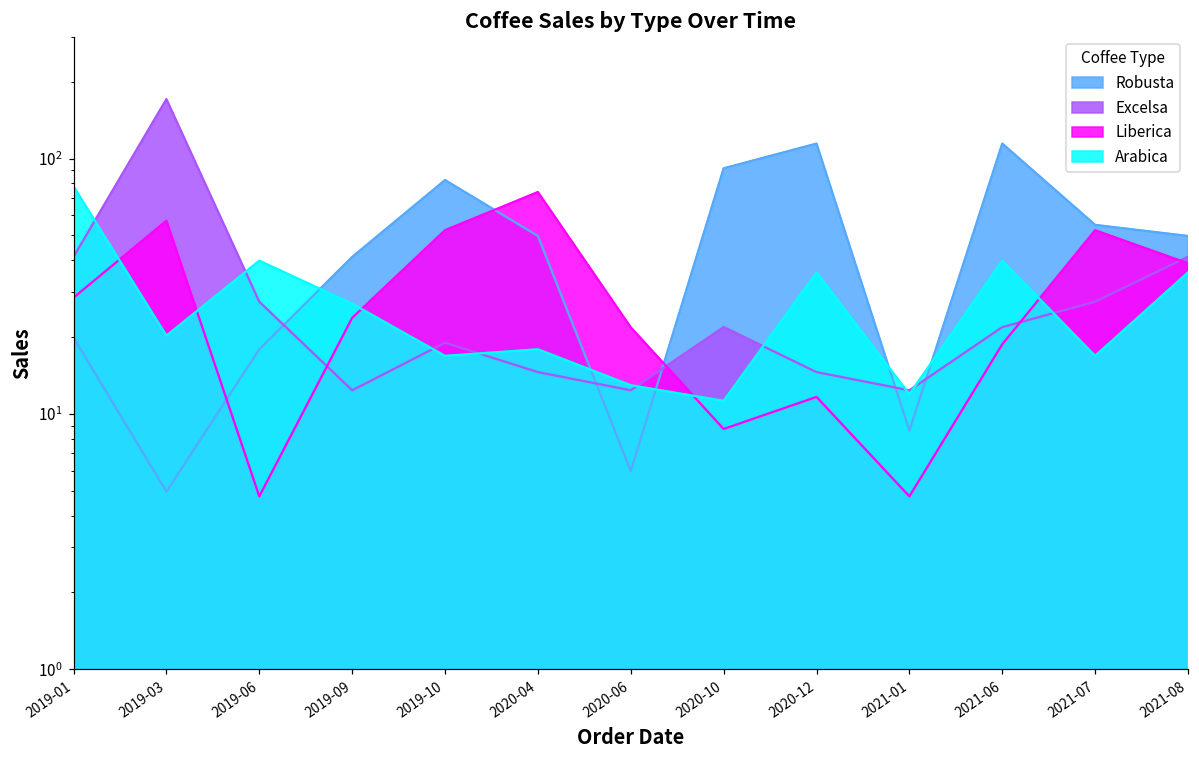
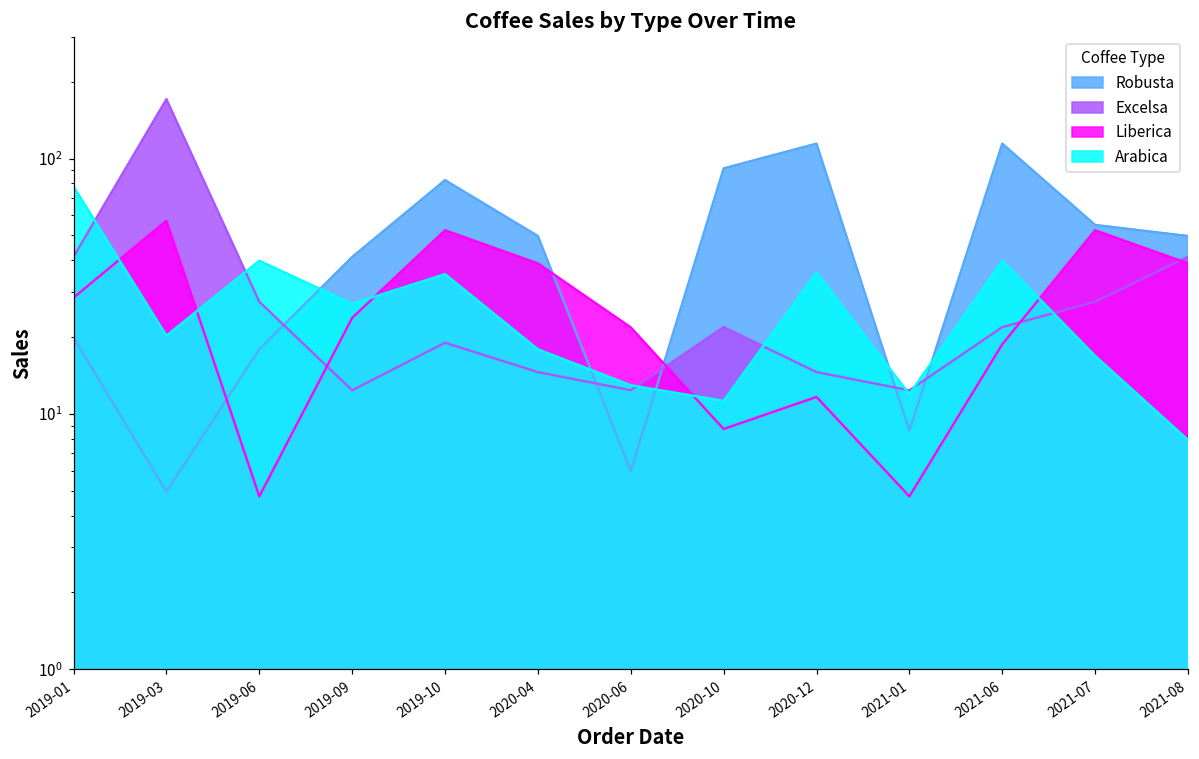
  {
    "Robusta": {
      "2019-01": 20,
      "2019-03": 5.0,
      "2019-06": 18,
      "2019-09": 41,
      "2019-10": 82,
      "2020-04": 50,
      "2020-06": 6.0,
      "2020-10": 92,
      "2020-12": 110,
      "2021-01": 8.6,
      "2021-06": 110,
      "2021-07": 55,
      "2021-08": 50
    },
    "Excelsa": {
      "2019-01": 41,
      "2019-03": 170,
      "2019-06": 28,
      "2019-09": 12,
      "2019-10": 19,
      "2020-04": 15,
      "2020-06": 12,
      "2020-10": 22,
      "2020-12": 15,
      "2021-01": 12,
      "2021-06": 22,
      "2021-07": 28,
      "2021-08": 41
    },
    "Liberica": {
      "2019-01": 29,
      "2019-03": 57,
      "2019-06": 4.8,
      "2019-09": 24,
      "2019-10": 52,
-     "2020-04": 74,
+     "2020-04": 39,
      "2020-06": 22,
      "2020-10": 8.7,
      "2020-12": 12,
      "2021-01": 4.8,
      "2021-06": 19,
      "2021-07": 52,
      "2021-08": 39
    },
    "Arabica": {
      "2019-01": 78,
      "2019-03": 20,
      "2019-06": 40,
      "2019-09": 27,
-     "2019-10": 17,
+     "2019-10": 35,
      "2020-04": 18,
      "2020-06": 13,
      "2020-10": 11,
      "2020-12": 36,
      "2021-01": 12,
      "2021-06": 40,
      "2021-07": 17,
-     "2021-08": 36
+     "2021-08": 7.9
    }
  }
